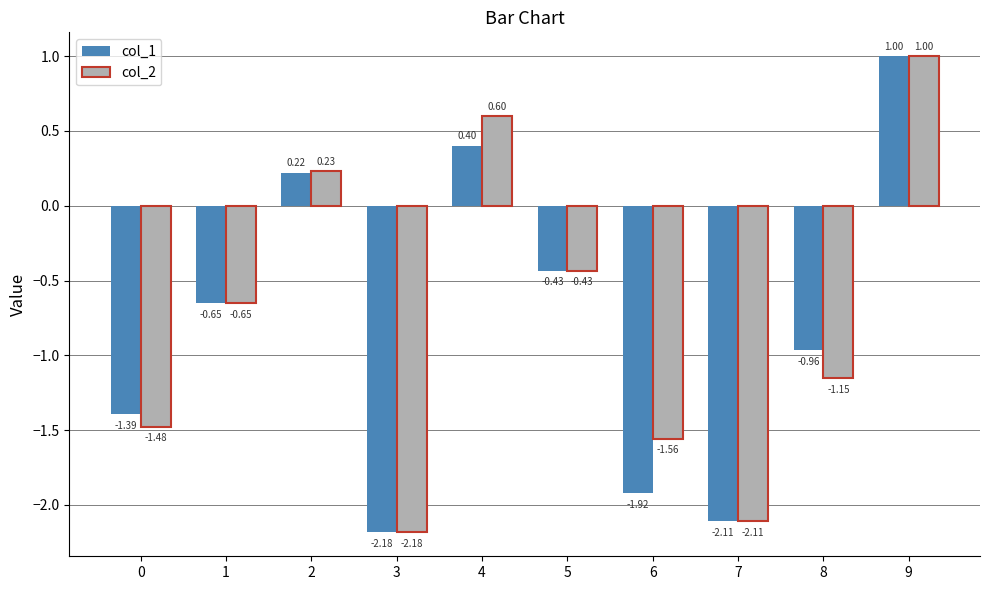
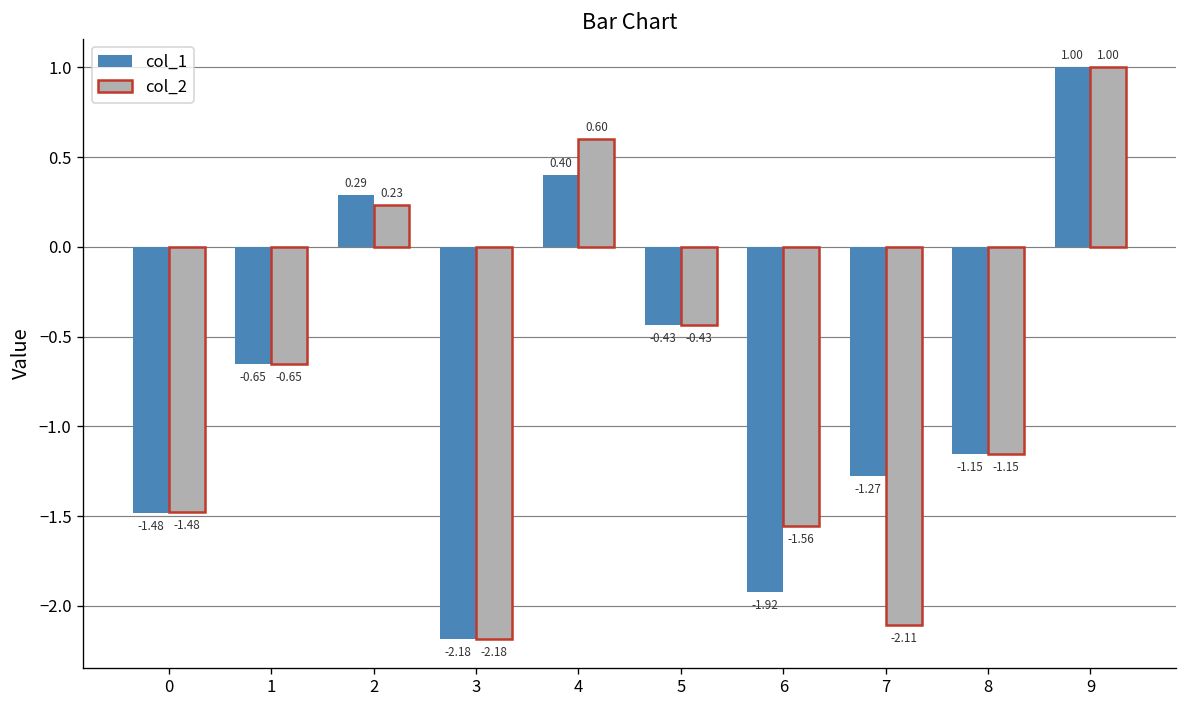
  {
    "col_1": {
-     "0": -1.39,
+     "0": -1.48,
      "1": -0.65,
-     "2": 0.22,
+     "2": 0.29,
      "3": -2.18,
      "4": 0.40,
      "5": -0.43,
      "6": -1.92,
-     "7": -2.11,
-     "8": -0.96,
+     "7": -1.27,
+     "8": -1.15,
      "9": 1.00
    },
    "col_2": {
      "0": -1.48,
      "1": -0.65,
      "2": 0.23,
      "3": -2.18,
      "4": 0.60,
      "5": -0.43,
      "6": -1.56,
      "7": -2.11,
      "8": -1.15,
      "9": 1.00
    }
  }
